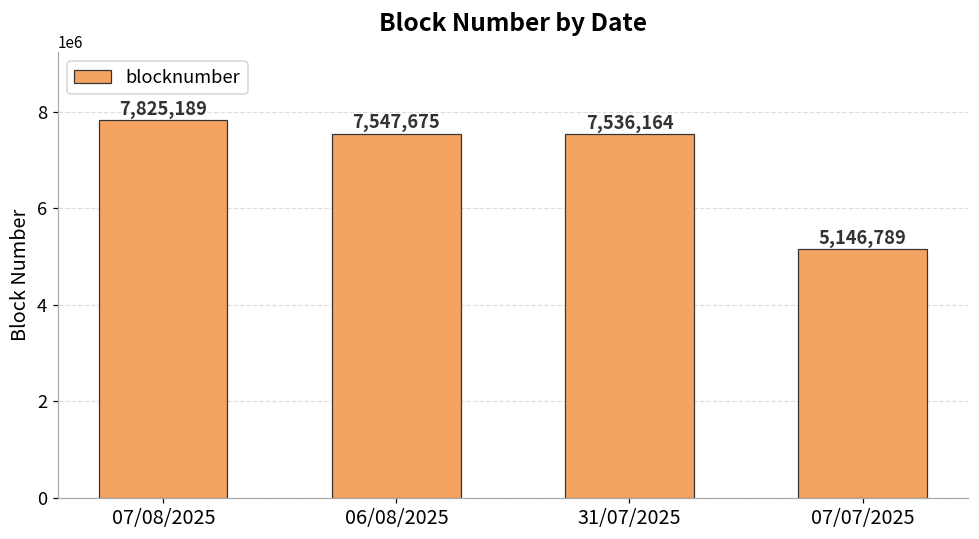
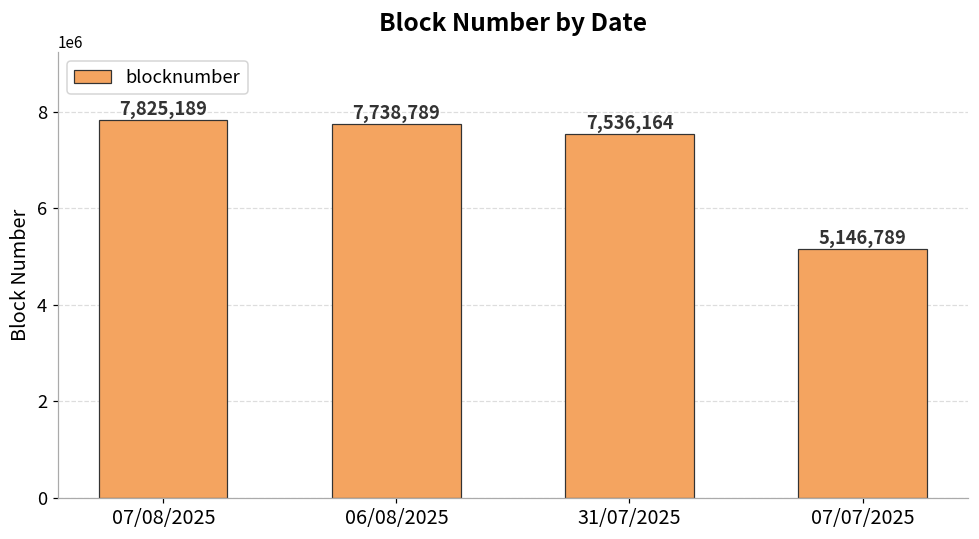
  {
    "07/08/2025": "7,825,189",
-   "06/08/2025": "7,547,675",
+   "06/08/2025": "7,738,789",
    "31/07/2025": "7,536,164",
    "07/07/2025": "5,146,789"
  }
